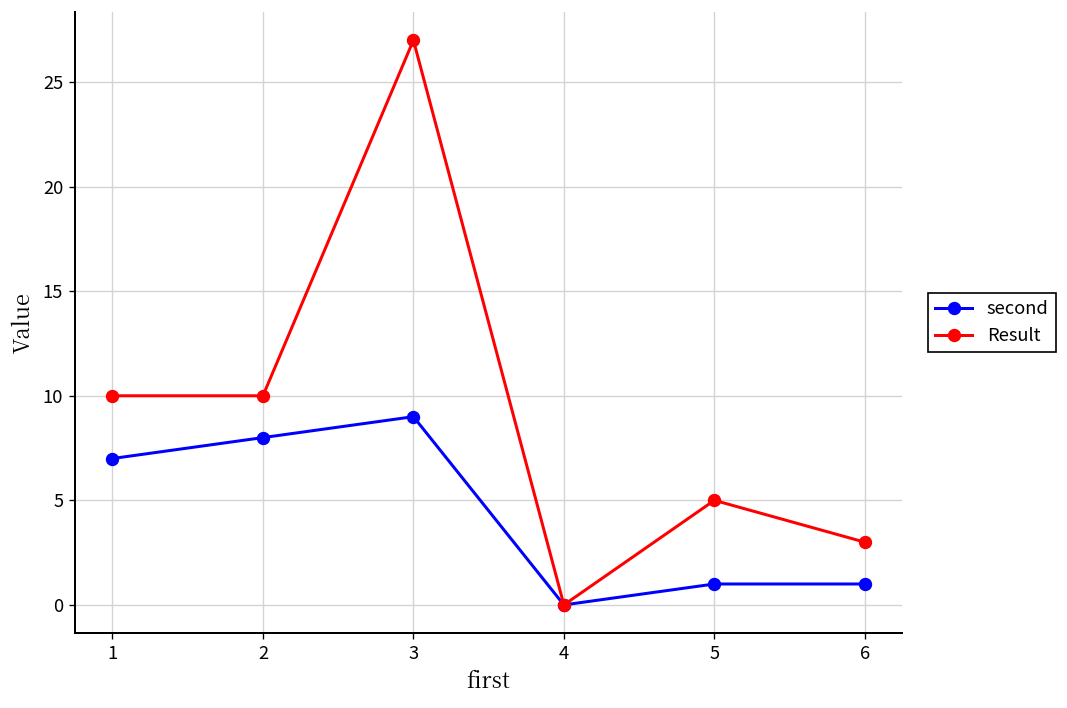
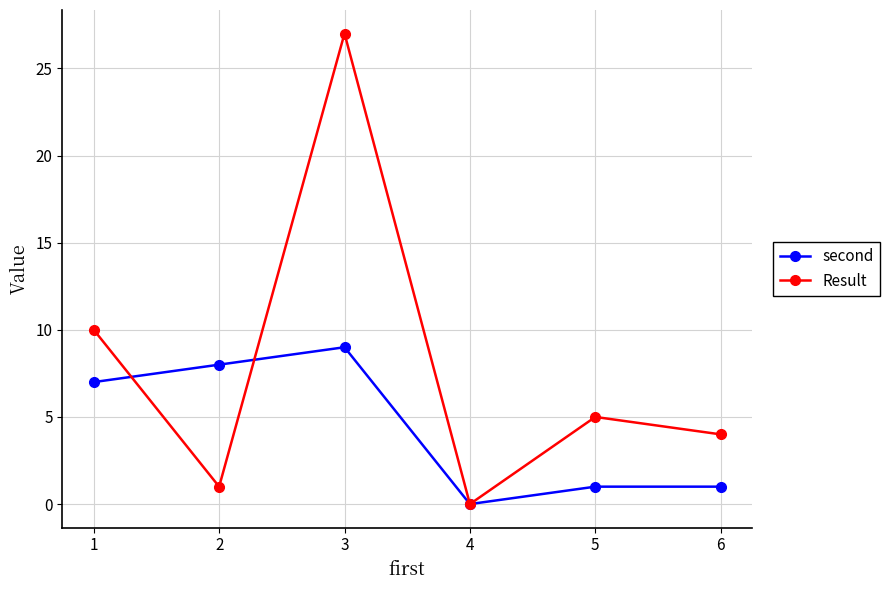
  {
    "second": {
      "1": 7,
      "2": 8,
      "3": 9,
      "5": 1,
      "6": 1
    },
    "Result": {
      "1": 10,
-     "2": 10,
+     "2": 1,
      "3": 27,
      "5": 5,
-     "6": 3
+     "6": 4
    }
  }
